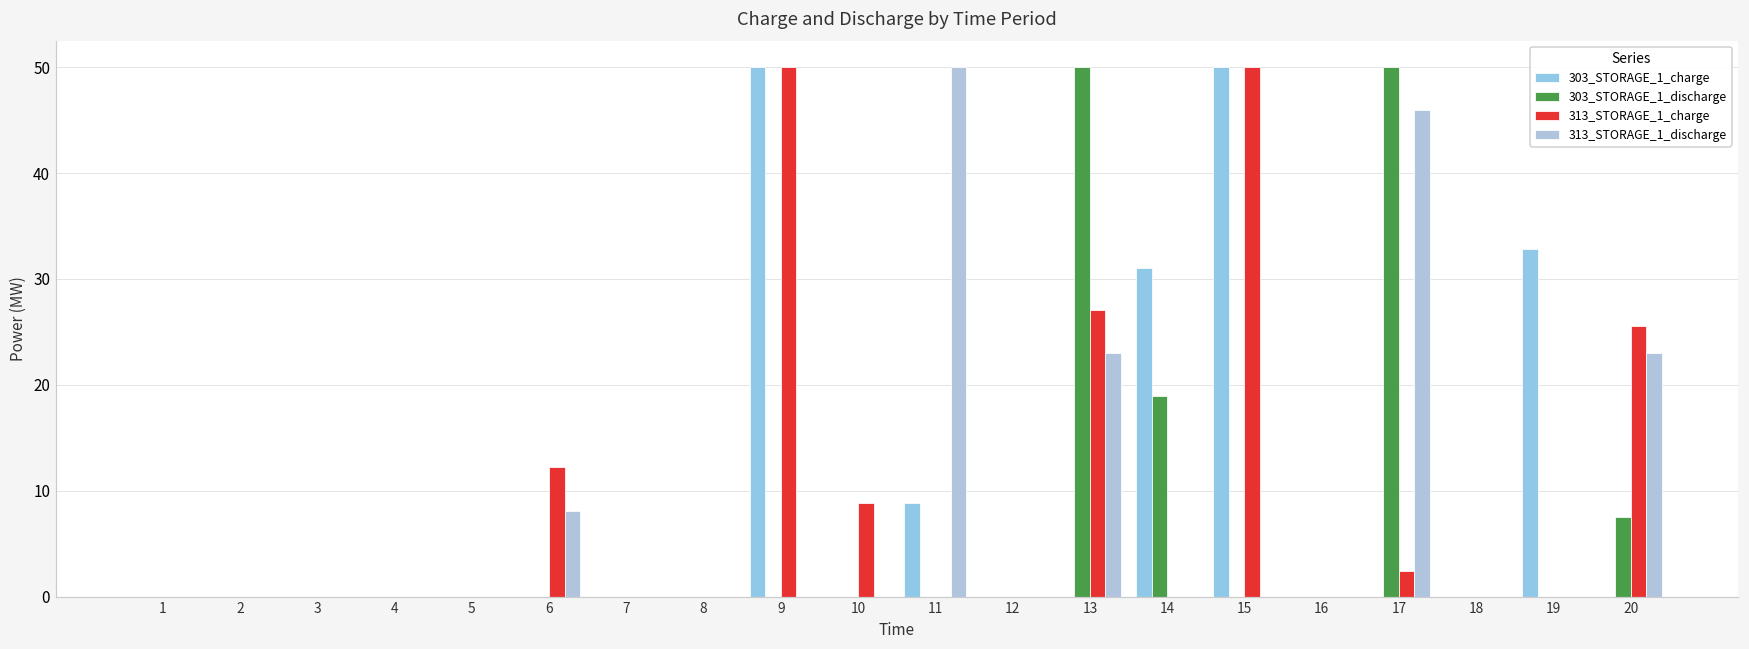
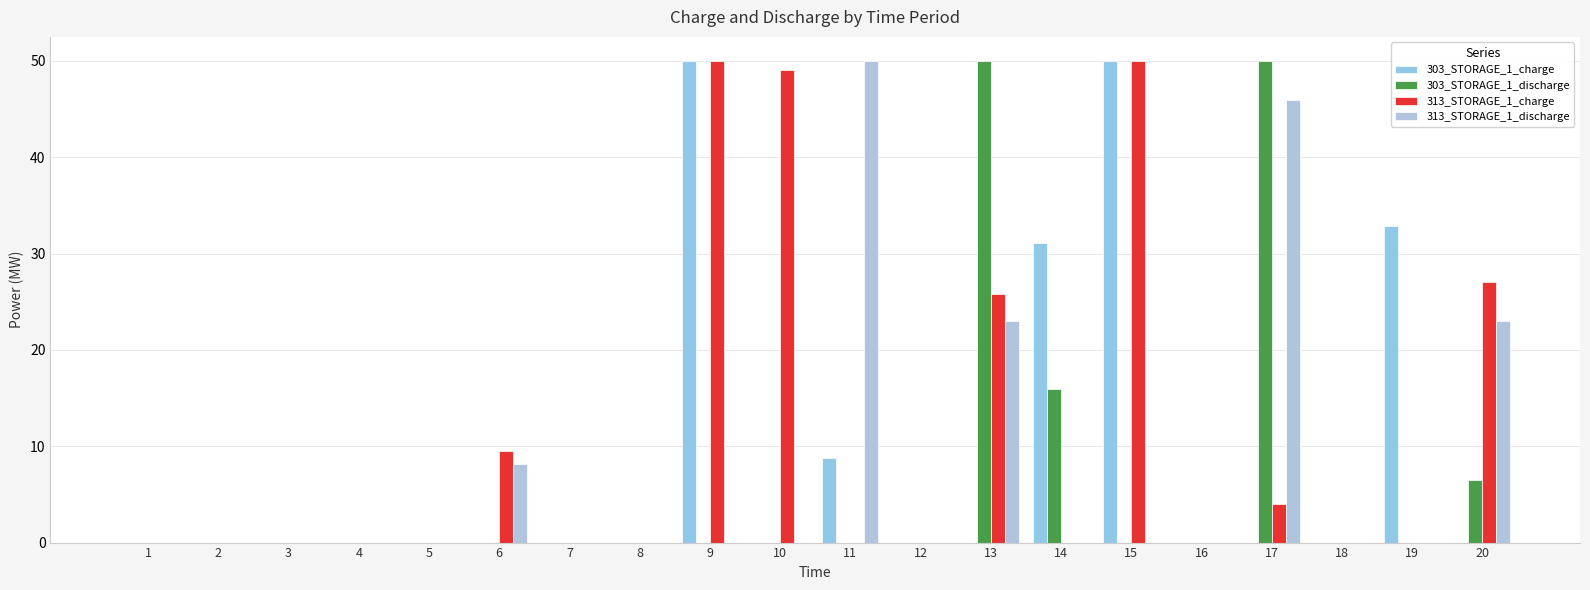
  {
    "303_STORAGE_1_discharge": {
      "1": 0,
      "2": 0,
      "3": 0,
      "4": 0,
      "5": 0,
      "6": 0,
      "7": 0,
      "8": 0,
      "9": 0,
      "10": 0,
      "11": 0,
      "12": 0,
      "13": 50,
-     "14": 19,
+     "14": 16,
      "15": 0,
      "16": 0,
      "17": 50,
      "18": 0,
      "19": 0,
-     "20": 8
+     "20": 7
    },
    "313_STORAGE_1_charge": {
      "1": 0,
      "2": 0,
      "3": 0,
      "4": 0,
      "5": 0,
-     "6": 12,
+     "6": 10,
      "7": 0,
      "8": 0,
      "9": 50,
-     "10": 9,
+     "10": 49,
      "11": 0,
      "12": 0,
-     "13": 27,
+     "13": 26,
      "14": 0,
      "15": 50,
      "16": 0,
-     "17": 2,
+     "17": 4,
      "18": 0,
      "19": 0,
-     "20": 26
+     "20": 27
    }
  }
